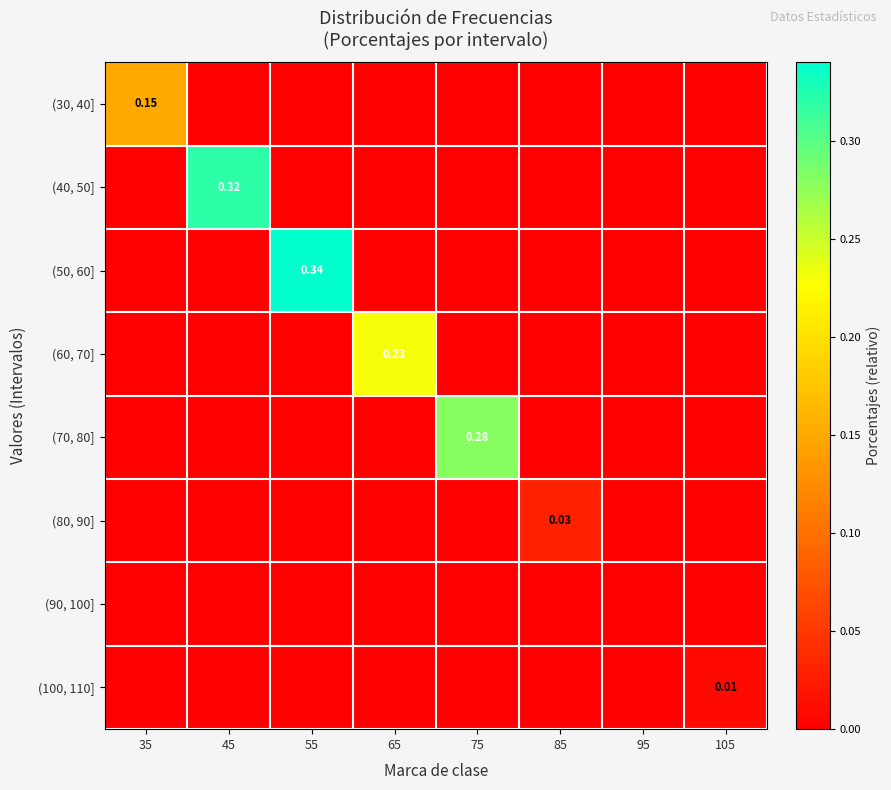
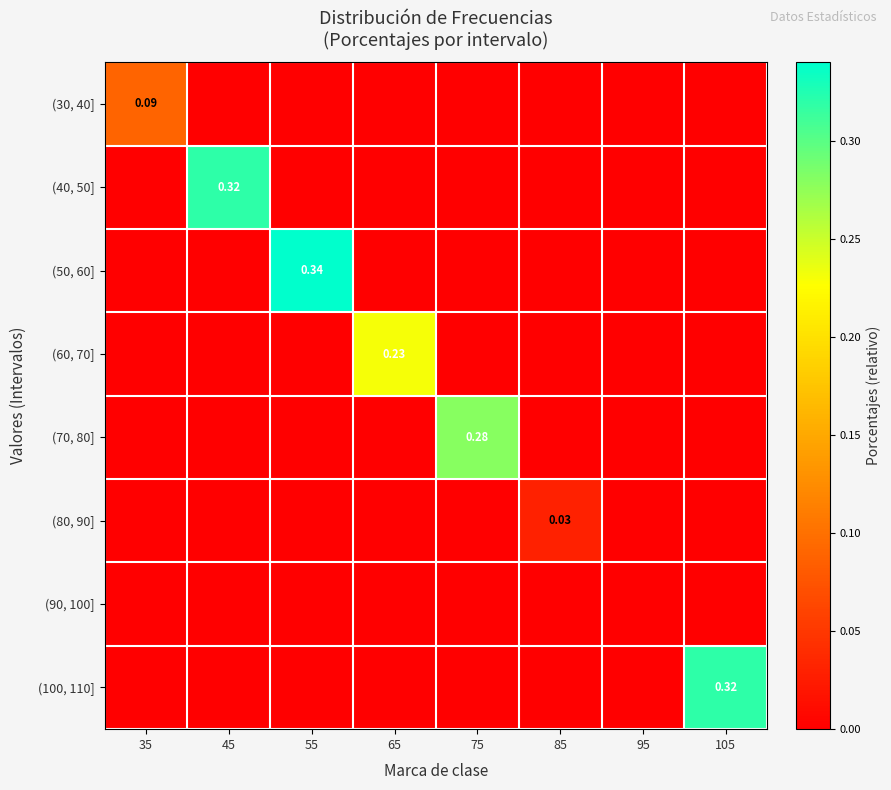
  {
    "(30, 40]": {
-     "35": 0.15
+     "35": 0.09
    },
    "(40, 50]": {
      "45": 0.32
    },
    "(50, 60]": {
      "55": 0.34
    },
    "(60, 70]": {
      "65": 0.23
    },
    "(70, 80]": {
      "75": 0.28
    },
    "(80, 90]": {
      "85": 0.03
    },
    "(100, 110]": {
-     "105": 0.01
+     "105": 0.32
    }
  }
